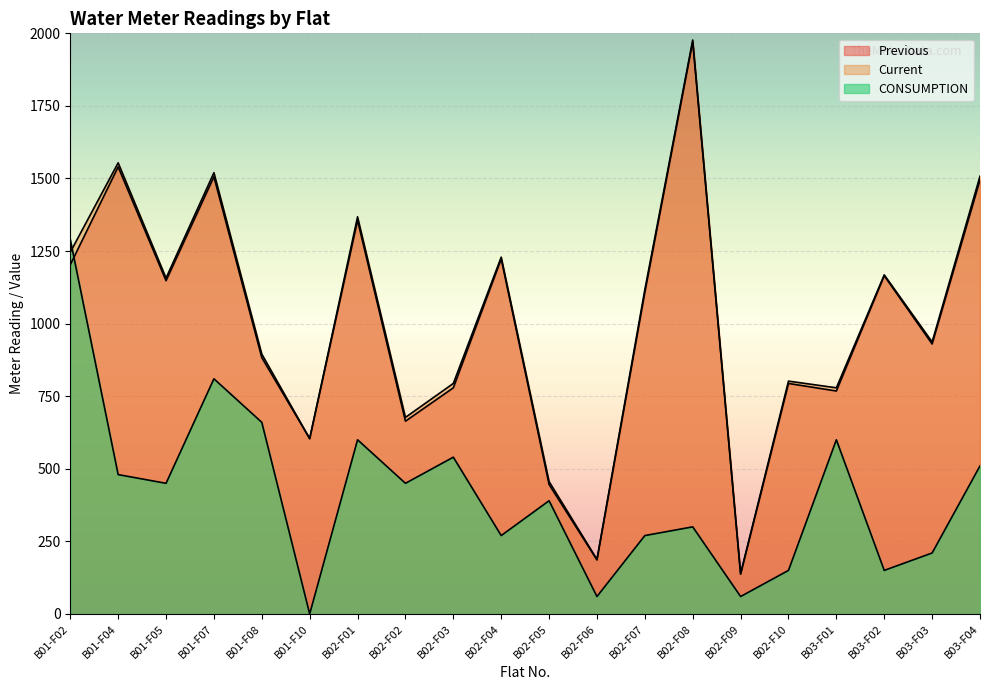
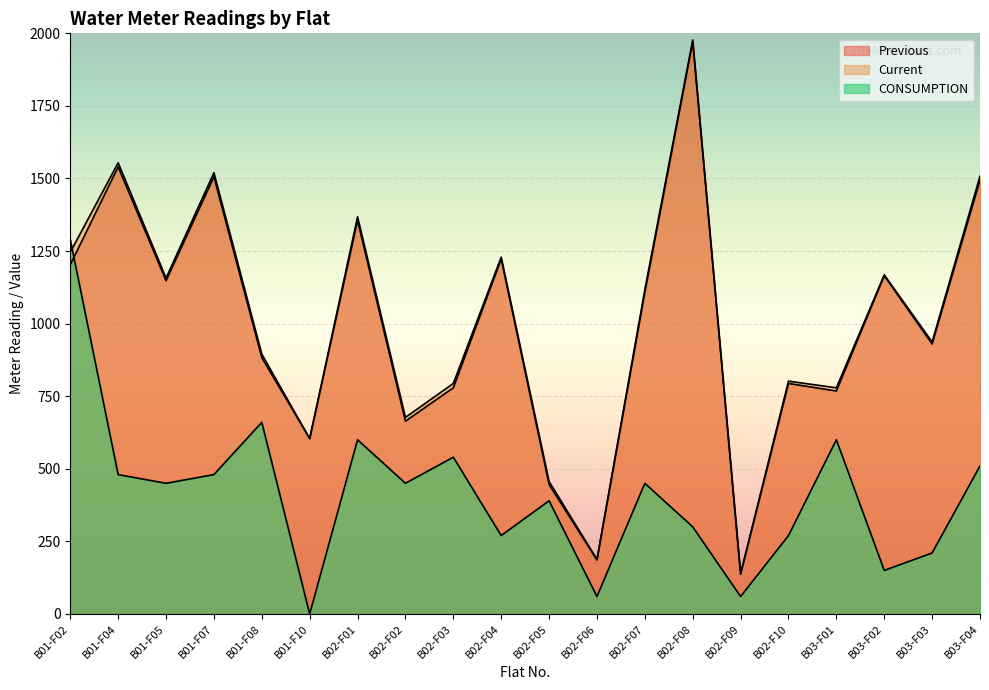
  {
    "CONSUMPTION": {
      "B01-F02": 1290,
      "B01-F04": 480,
      "B01-F05": 450,
-     "B01-F07": 810,
+     "B01-F07": 480,
      "B01-F08": 660,
      "B01-F10": 0,
      "B02-F01": 600,
      "B02-F02": 450,
      "B02-F03": 540,
      "B02-F04": 270,
      "B02-F05": 390,
      "B02-F06": 60,
-     "B02-F07": 270,
+     "B02-F07": 450,
      "B02-F08": 300,
      "B02-F09": 60,
-     "B02-F10": 150,
+     "B02-F10": 270,
      "B03-F01": 600,
      "B03-F02": 150,
      "B03-F03": 210,
      "B03-F04": 510
    }
  }
